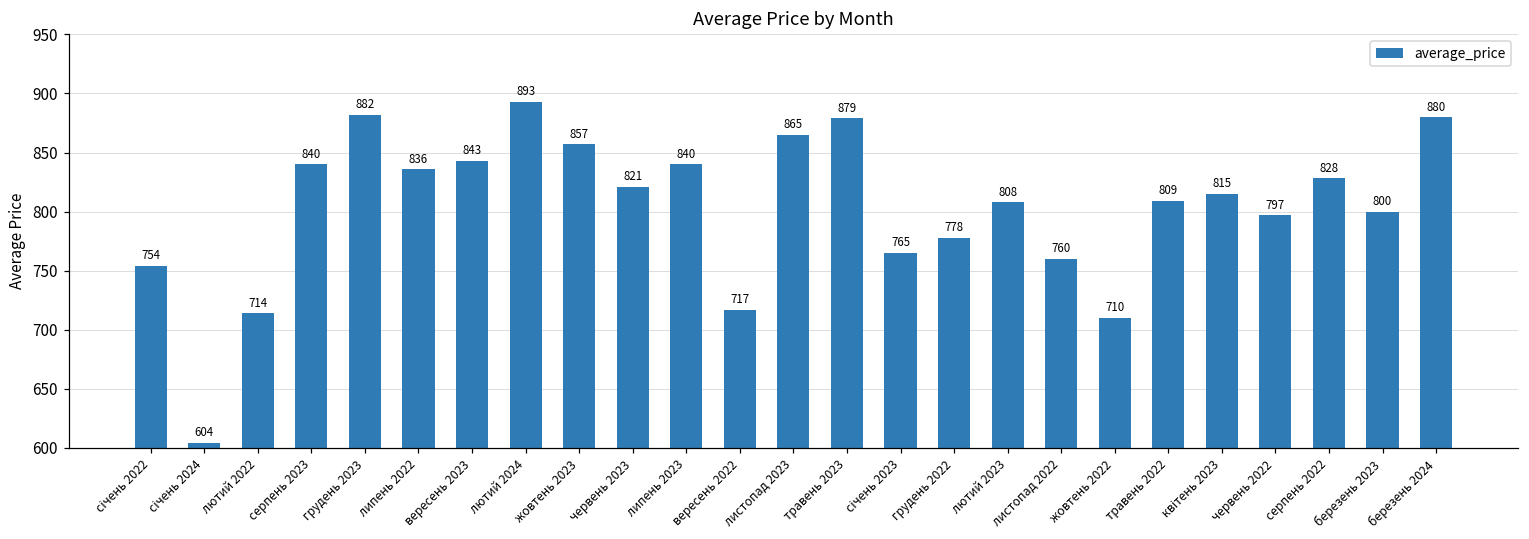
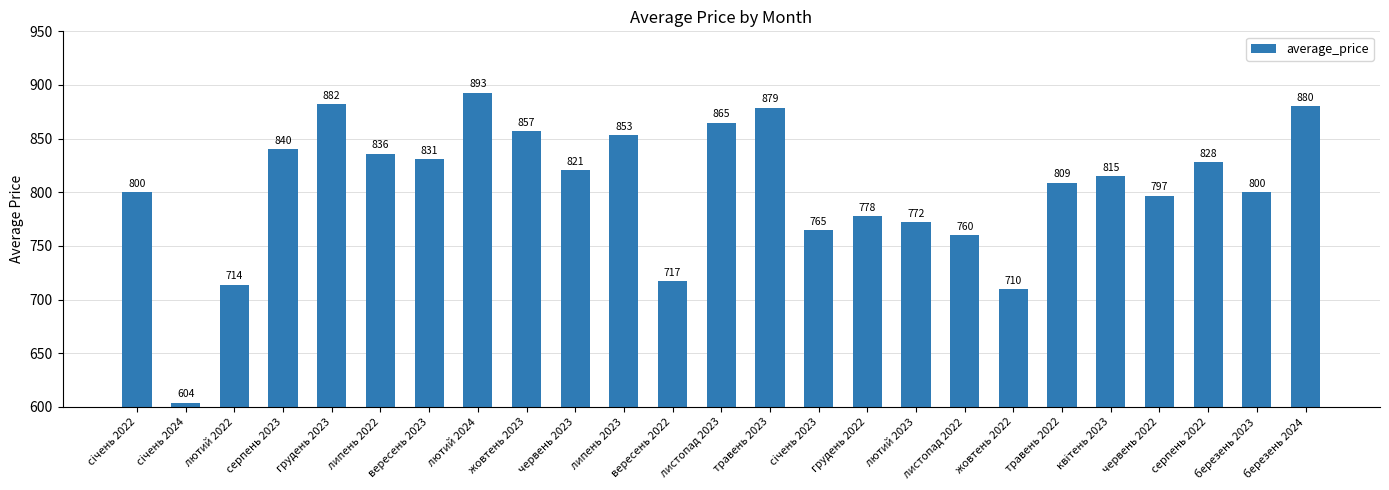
  {
-   "січень 2022": 754,
+   "січень 2022": 800,
    "січень 2024": 604,
    "лютий 2022": 714,
    "серпень 2023": 840,
    "грудень 2023": 882,
    "липень 2022": 836,
-   "вересень 2023": 843,
+   "вересень 2023": 831,
    "лютий 2024": 893,
    "жовтень 2023": 857,
    "червень 2023": 821,
-   "липень 2023": 840,
+   "липень 2023": 853,
    "вересень 2022": 717,
    "листопад 2023": 865,
    "травень 2023": 879,
    "січень 2023": 765,
    "грудень 2022": 778,
-   "лютий 2023": 808,
+   "лютий 2023": 772,
    "листопад 2022": 760,
    "жовтень 2022": 710,
    "травень 2022": 809,
    "квітень 2023": 815,
    "червень 2022": 797,
    "серпень 2022": 828,
    "березень 2023": 800,
    "березень 2024": 880
  }
